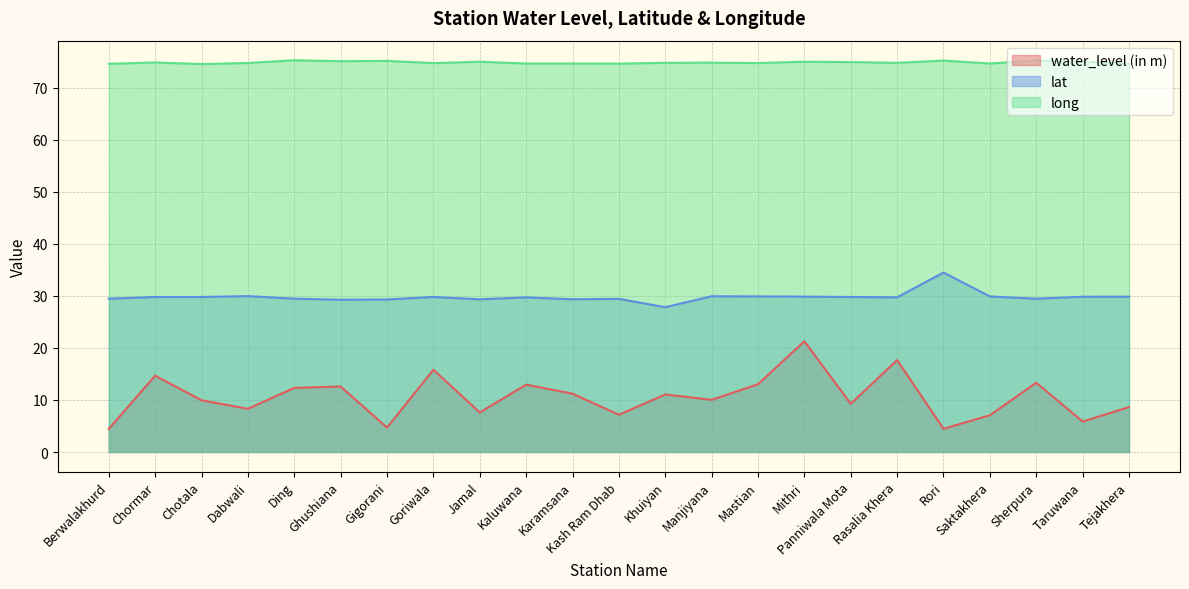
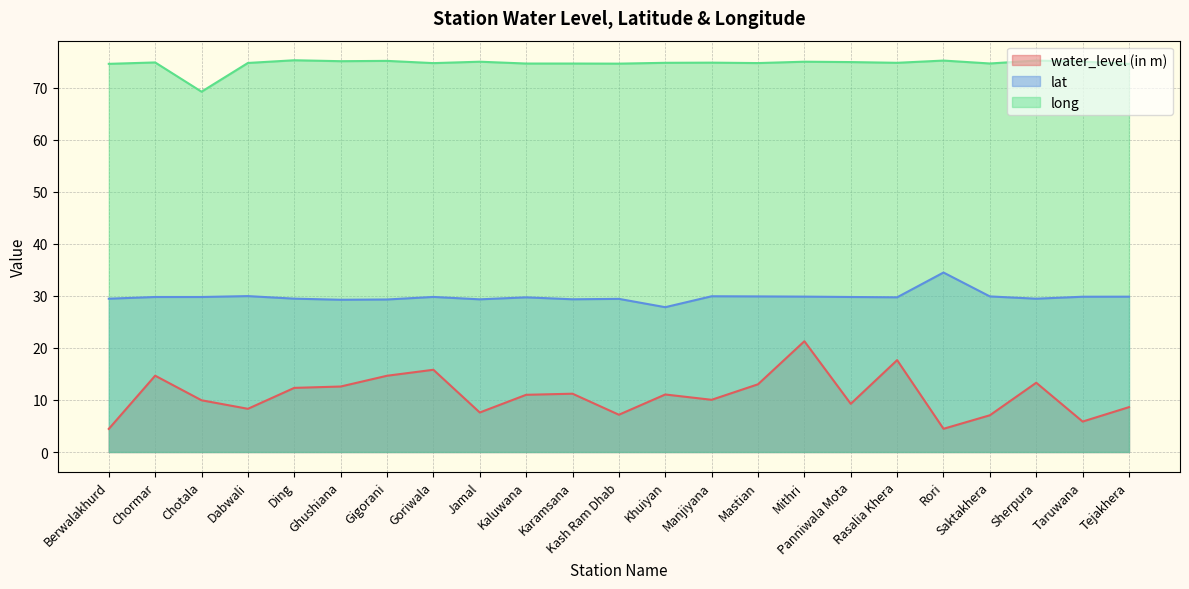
  {
    "water_level (in m)": {
      "Berwalakhurd": 4,
      "Chormar": 15,
      "Chotala": 10,
      "Dabwali": 8,
      "Ding": 12,
      "Ghushiana": 13,
-     "Gigorani": 5,
+     "Gigorani": 15,
      "Goriwala": 16,
      "Jamal": 8,
-     "Kaluwana": 13,
+     "Kaluwana": 11,
      "Karamsana": 11,
      "Kash Ram Dhab": 7,
      "Khuiyan": 11,
      "Manjiyana": 10,
      "Mastian": 13,
      "Mithri": 21,
      "Panniwala Mota": 9,
      "Rasalia Khera": 18,
      "Rori": 4,
      "Saktakhera": 7,
      "Sherpura": 13,
      "Taruwana": 6,
      "Tejakhera": 9
    },
    "lat": {
      "Berwalakhurd": 29,
      "Chormar": 30,
      "Chotala": 30,
      "Dabwali": 30,
      "Ding": 29,
      "Ghushiana": 29,
      "Gigorani": 29,
      "Goriwala": 30,
      "Jamal": 29,
      "Kaluwana": 30,
      "Karamsana": 29,
      "Kash Ram Dhab": 29,
      "Khuiyan": 28,
      "Manjiyana": 30,
      "Mastian": 30,
      "Mithri": 30,
      "Panniwala Mota": 30,
      "Rasalia Khera": 30,
      "Rori": 34,
      "Saktakhera": 30,
      "Sherpura": 29,
      "Taruwana": 30,
      "Tejakhera": 30
    },
    "long": {
      "Berwalakhurd": 75,
      "Chormar": 75,
-     "Chotala": 75,
+     "Chotala": 69,
      "Dabwali": 75,
      "Ding": 75,
      "Ghushiana": 75,
      "Gigorani": 75,
      "Goriwala": 75,
      "Jamal": 75,
      "Kaluwana": 75,
      "Karamsana": 75,
      "Kash Ram Dhab": 75,
      "Khuiyan": 75,
      "Manjiyana": 75,
      "Mastian": 75,
      "Mithri": 75,
      "Panniwala Mota": 75,
      "Rasalia Khera": 75,
      "Rori": 75,
      "Saktakhera": 75
    }
  }
